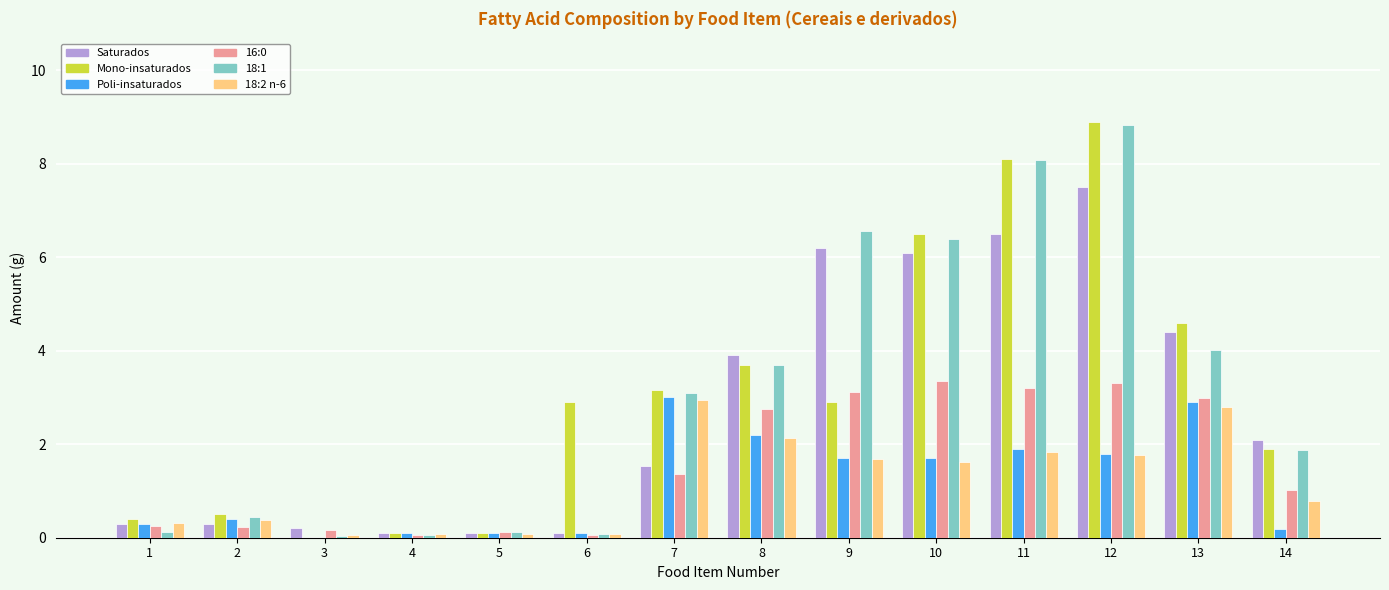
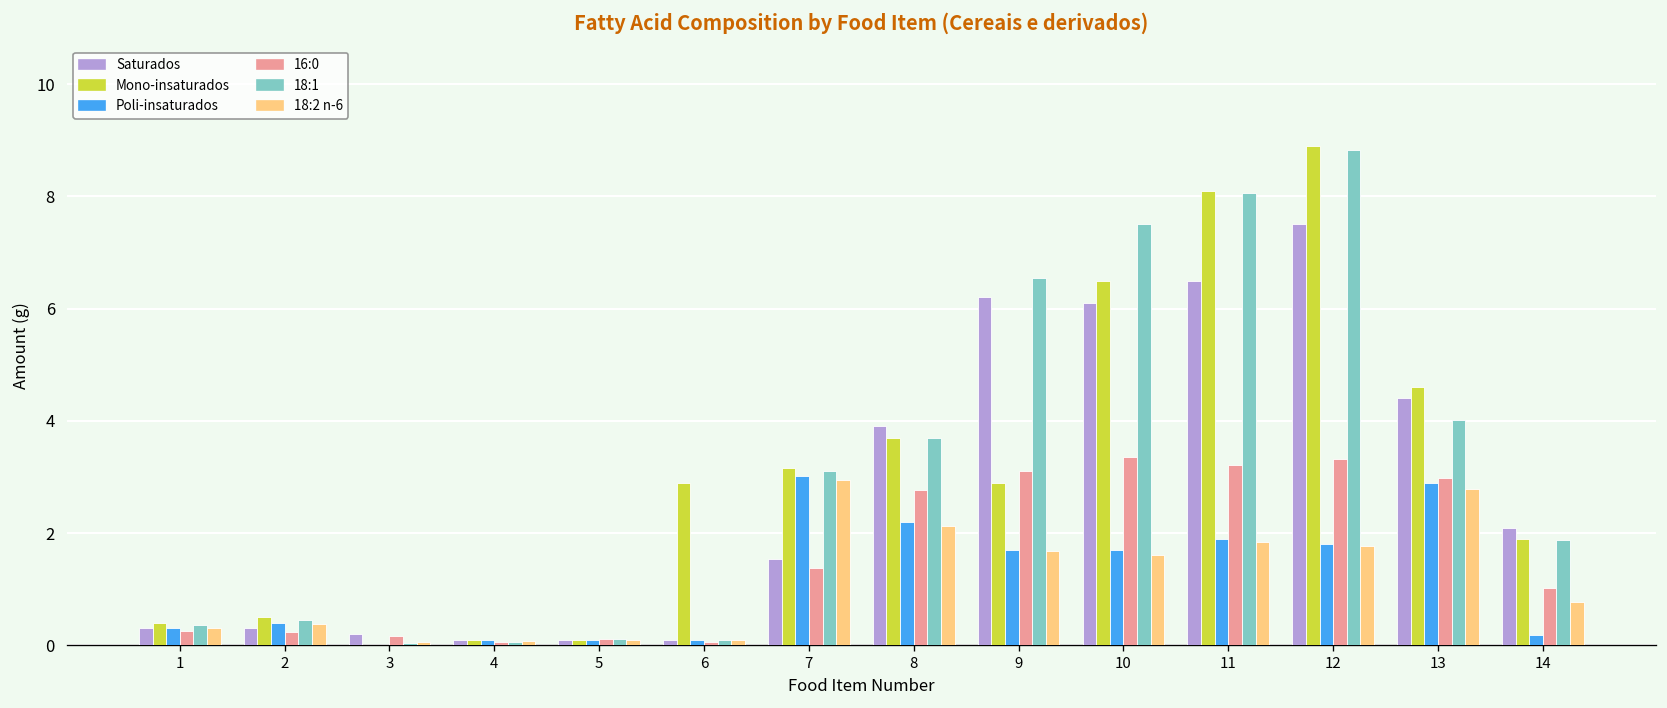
  {
    "Saturados": {
      "1": 0.3,
      "2": 0.3,
      "3": 0.2,
      "4": 0.1,
      "5": 0.1,
      "6": 0.1,
      "7": 1.5,
      "8": 3.9,
      "9": 6.2,
      "10": 6.1,
      "11": 6.5,
      "12": 7.5,
      "13": 4.4,
      "14": 2.1
    },
    "Mono-insaturados": {
      "1": 0.4,
      "2": 0.5,
      "3": 0.0,
      "4": 0.1,
      "5": 0.1,
      "6": 2.9,
      "7": 3.2,
      "8": 3.7,
      "9": 2.9,
      "10": 6.5,
      "11": 8.1,
      "12": 8.9,
      "13": 4.6,
      "14": 1.9
    },
    "Poli-insaturados": {
      "1": 0.3,
      "2": 0.4,
      "3": 0.0,
      "4": 0.1,
      "5": 0.1,
      "6": 0.1,
      "7": 3.0,
      "8": 2.2,
      "9": 1.7,
      "10": 1.7,
      "11": 1.9,
      "12": 1.8,
      "13": 2.9,
      "14": 0.2
    },
    "18:1": {
-     "1": 0.1,
+     "1": 0.4,
      "2": 0.5,
      "4": 0.1,
      "5": 0.1,
      "6": 0.1,
      "7": 3.1,
      "8": 3.7,
      "9": 6.6,
-     "10": 6.4,
+     "10": 7.5,
      "11": 8.1,
      "12": 8.8,
      "13": 4.0,
      "14": 1.9
    }
  }
